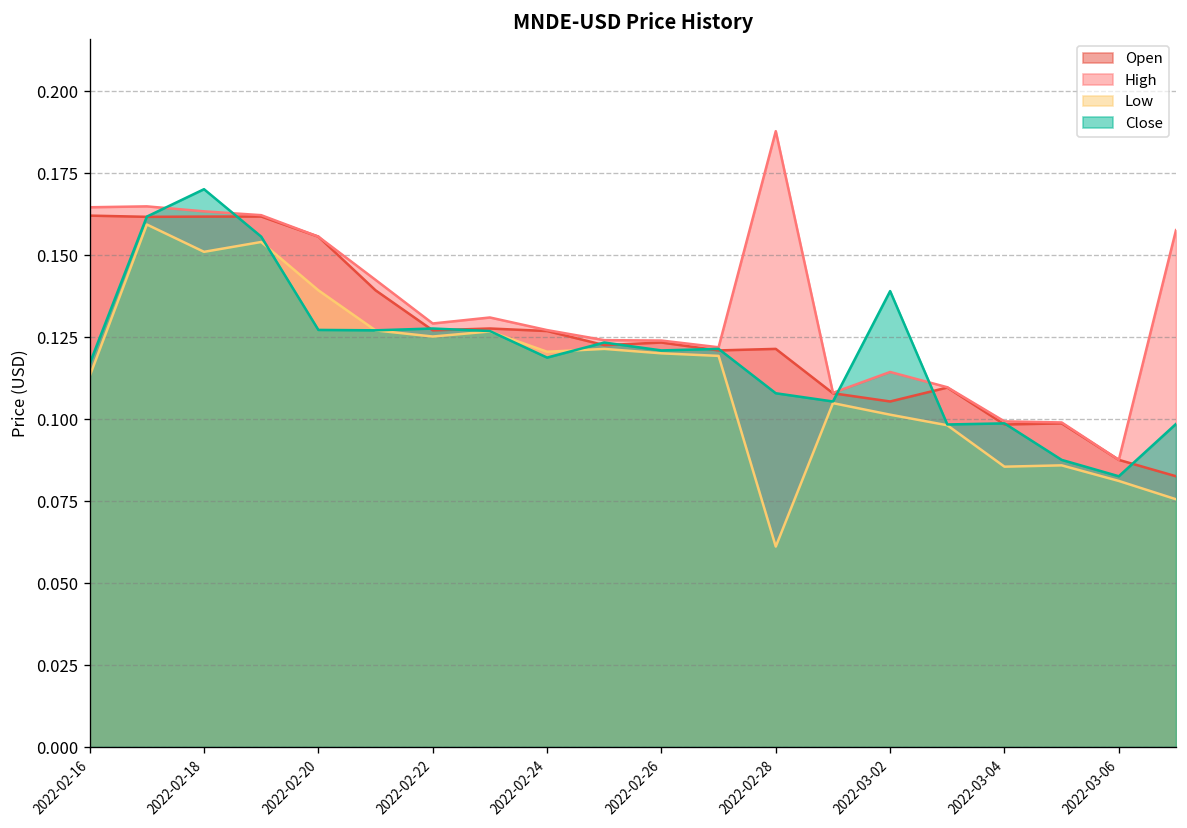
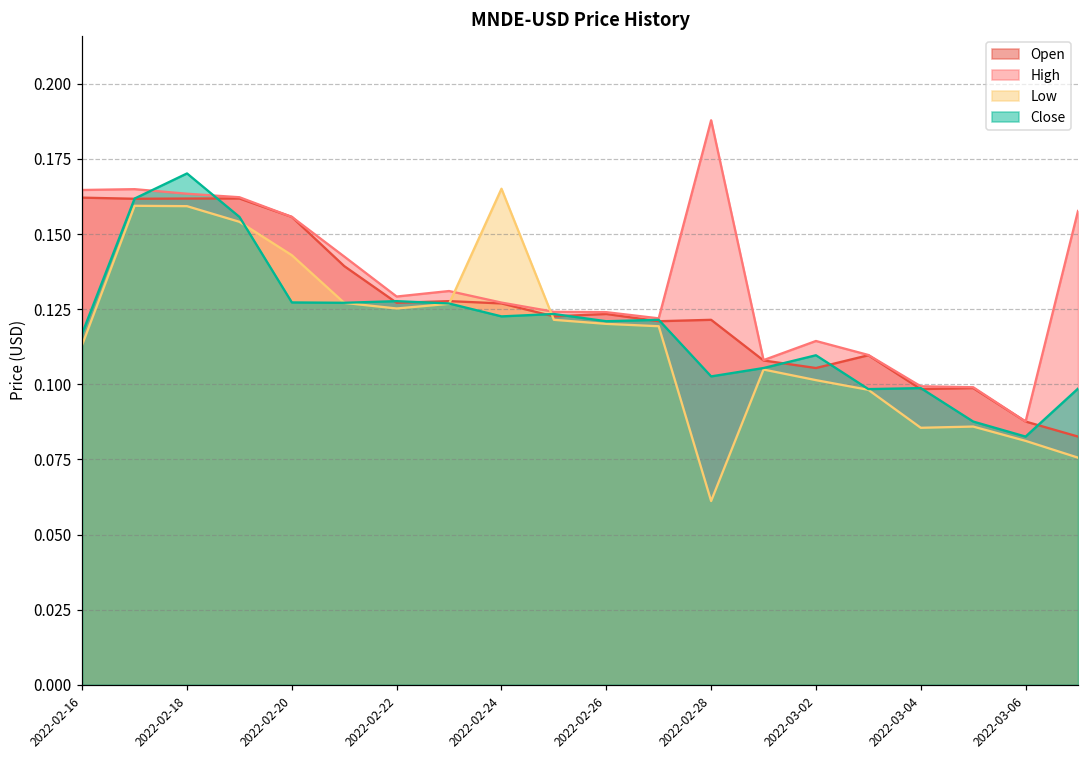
  {
    "Low": {
      "2022-02-16": 0.113,
-     "2022-02-18": 0.151,
-     "2022-02-20": 0.139,
+     "2022-02-18": 0.159,
+     "2022-02-20": 0.143,
      "2022-02-22": 0.125,
-     "2022-02-24": 0.121,
+     "2022-02-24": 0.165,
      "2022-02-28": 0.061,
      "2022-03-02": 0.101,
      "2022-03-04": 0.086,
      "2022-03-06": 0.081
    },
    "Close": {
      "2022-02-16": 0.117,
      "2022-02-18": 0.170,
      "2022-02-20": 0.127,
-     "2022-02-24": 0.119,
-     "2022-02-28": 0.108,
-     "2022-03-02": 0.139,
+     "2022-02-24": 0.123,
+     "2022-02-28": 0.103,
+     "2022-03-02": 0.110,
      "2022-03-06": 0.083
    }
  }
